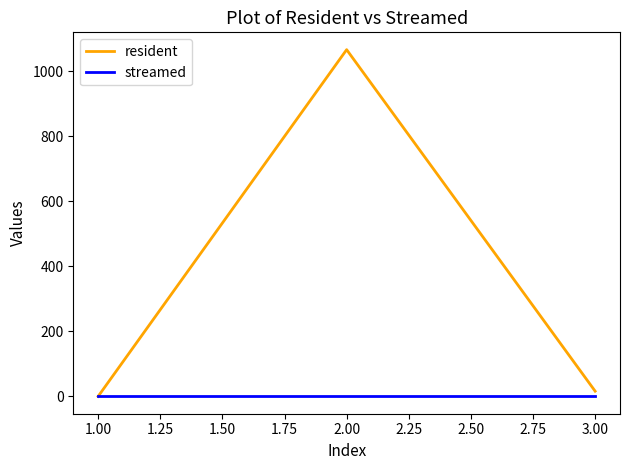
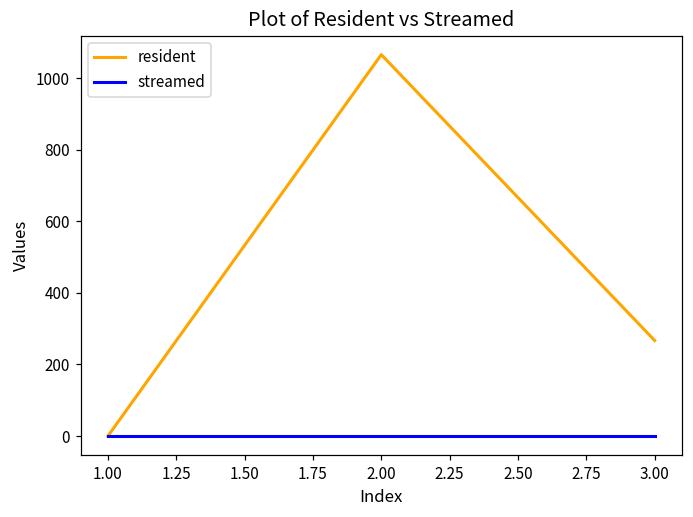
  {
    "resident": {
      "2.00": 1070,
-     "3.00": 20
+     "3.00": 270
    },
    "streamed": {
      "2.00": 0,
      "3.00": 0
    }
  }
